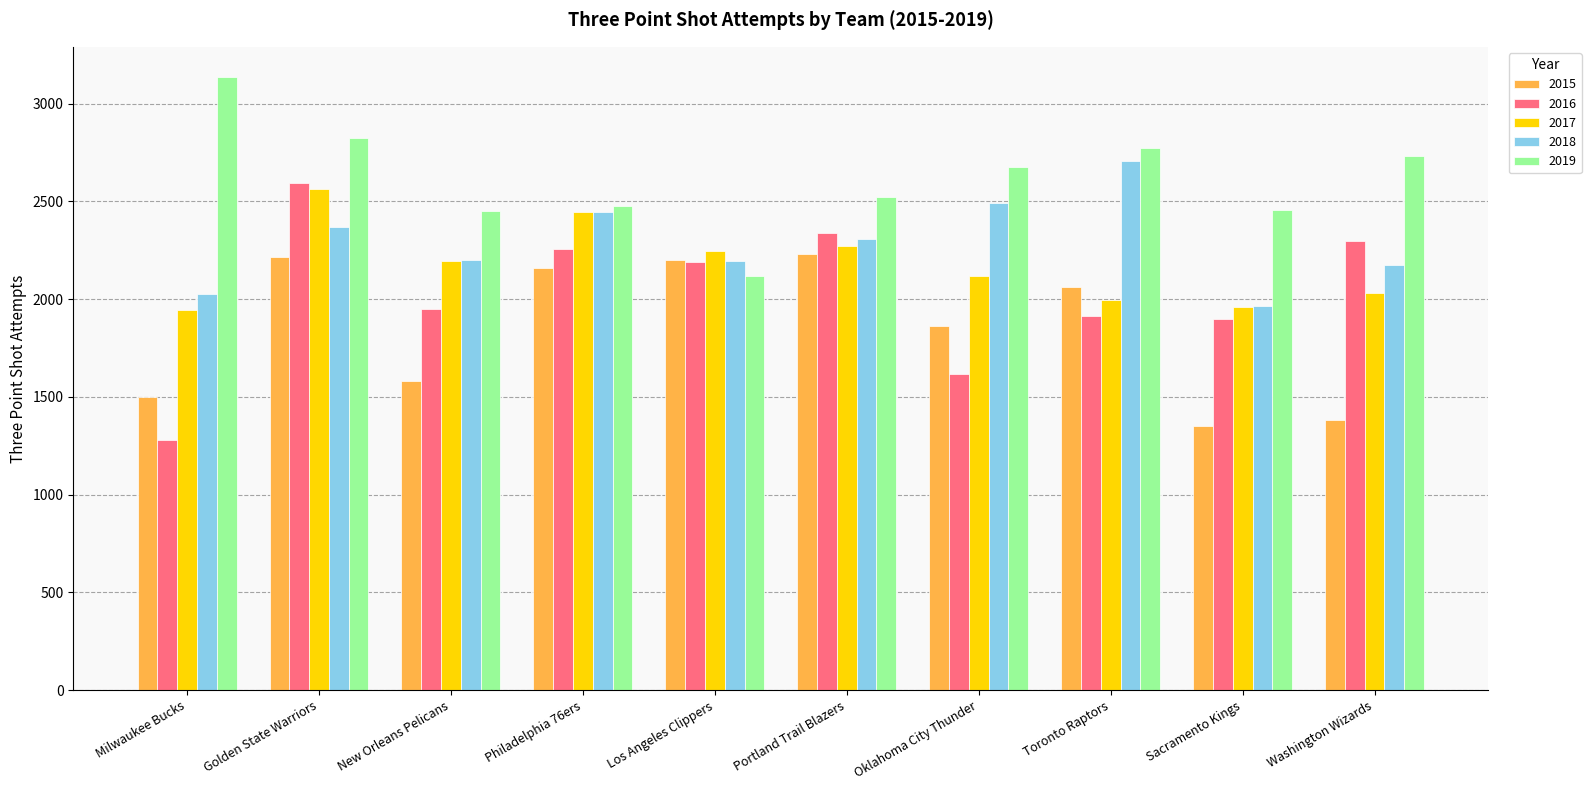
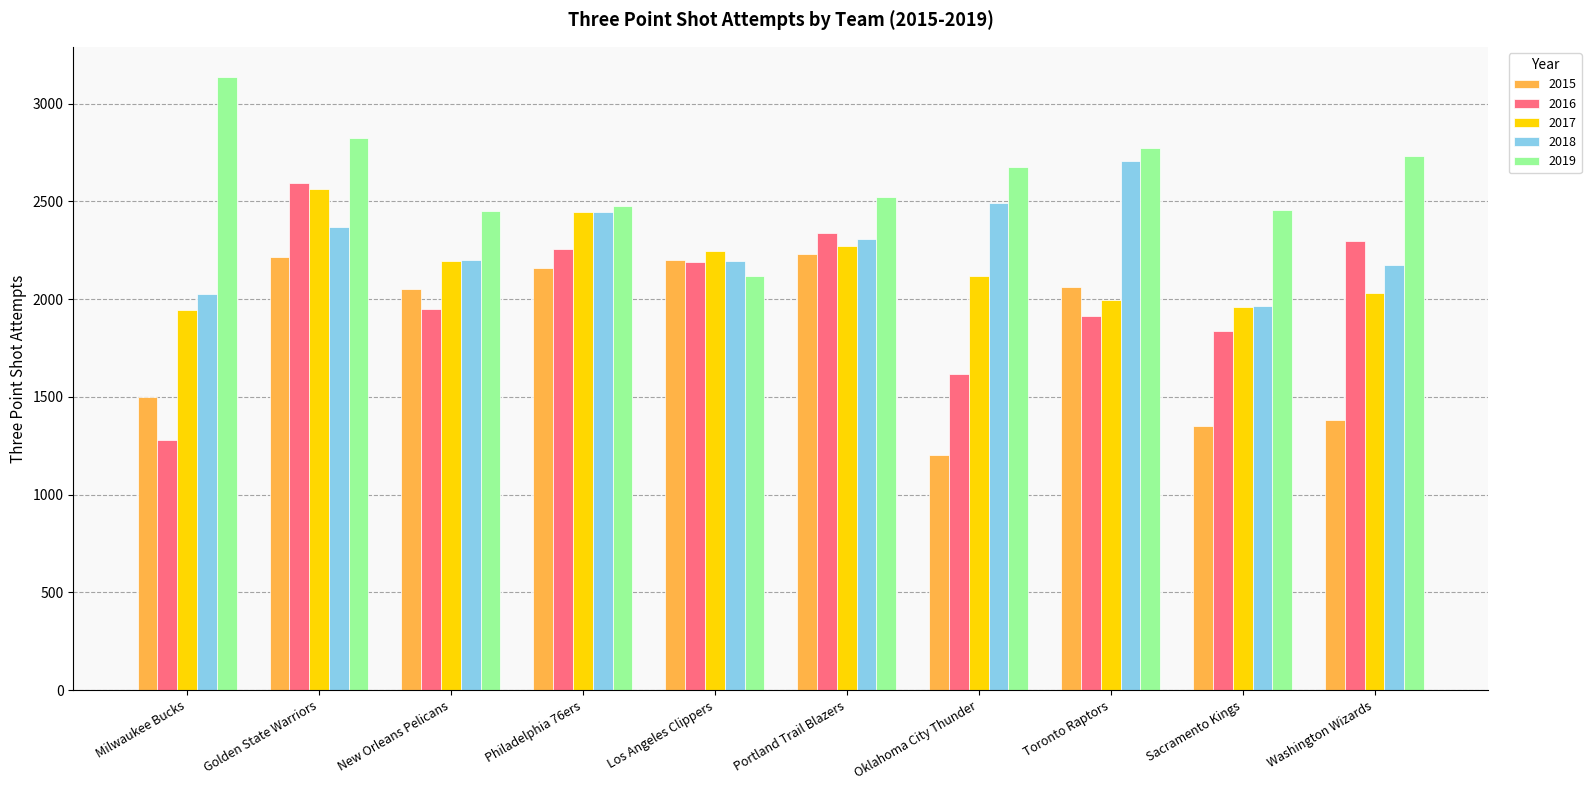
  {
    "2015": {
      "Milwaukee Bucks": 1500,
      "Golden State Warriors": 2220,
-     "New Orleans Pelicans": 1580,
+     "New Orleans Pelicans": 2050,
      "Philadelphia 76ers": 2160,
      "Los Angeles Clippers": 2200,
      "Portland Trail Blazers": 2230,
-     "Oklahoma City Thunder": 1860,
+     "Oklahoma City Thunder": 1200,
      "Toronto Raptors": 2060,
      "Sacramento Kings": 1350,
      "Washington Wizards": 1380
    },
    "2016": {
      "Milwaukee Bucks": 1280,
      "Golden State Warriors": 2590,
      "New Orleans Pelicans": 1950,
      "Philadelphia 76ers": 2260,
      "Los Angeles Clippers": 2190,
      "Portland Trail Blazers": 2340,
      "Oklahoma City Thunder": 1620,
      "Toronto Raptors": 1920,
-     "Sacramento Kings": 1900,
+     "Sacramento Kings": 1840,
      "Washington Wizards": 2300
    },
    "2017": {
      "Milwaukee Bucks": 1950,
      "Golden State Warriors": 2560,
      "New Orleans Pelicans": 2200,
      "Philadelphia 76ers": 2440,
      "Los Angeles Clippers": 2250,
      "Portland Trail Blazers": 2270,
      "Oklahoma City Thunder": 2120,
      "Toronto Raptors": 2000,
      "Sacramento Kings": 1960,
      "Washington Wizards": 2030
    },
    "2018": {
      "Milwaukee Bucks": 2020,
      "Golden State Warriors": 2370,
      "New Orleans Pelicans": 2200,
      "Philadelphia 76ers": 2450,
      "Los Angeles Clippers": 2200,
      "Portland Trail Blazers": 2310,
      "Oklahoma City Thunder": 2490,
      "Toronto Raptors": 2710,
      "Sacramento Kings": 1970,
      "Washington Wizards": 2170
    },
    "2019": {
      "Milwaukee Bucks": 3130,
      "Golden State Warriors": 2820,
      "New Orleans Pelicans": 2450,
      "Philadelphia 76ers": 2470,
      "Los Angeles Clippers": 2120,
      "Portland Trail Blazers": 2520,
      "Oklahoma City Thunder": 2680,
      "Toronto Raptors": 2770,
      "Sacramento Kings": 2460,
      "Washington Wizards": 2730
    }
  }
